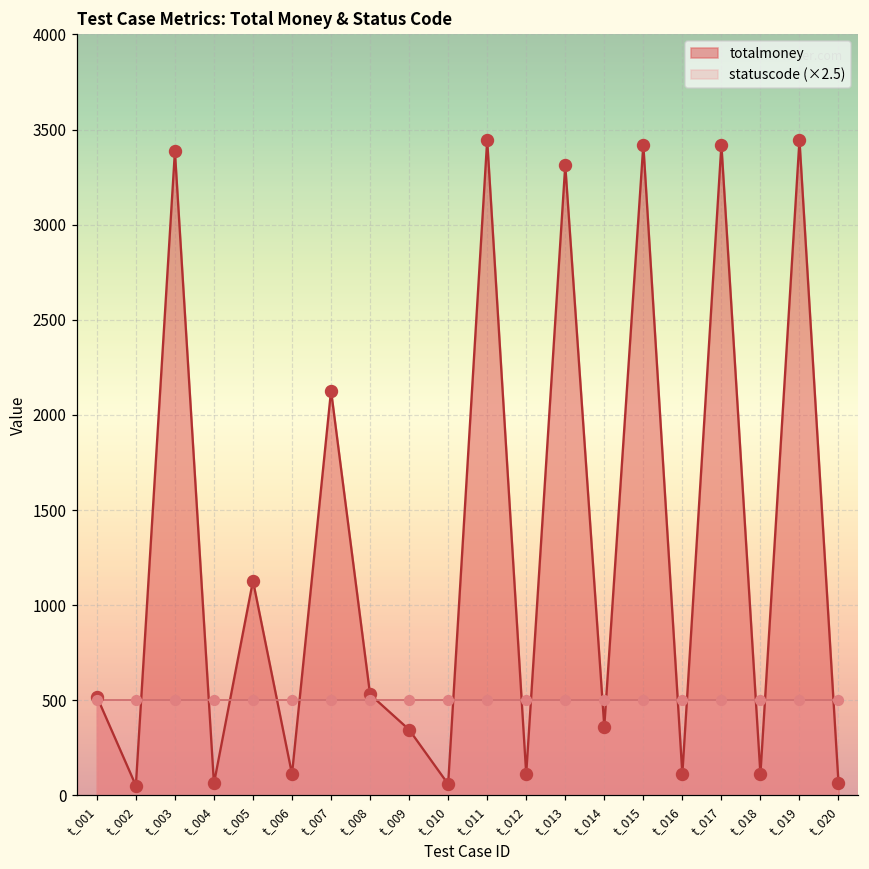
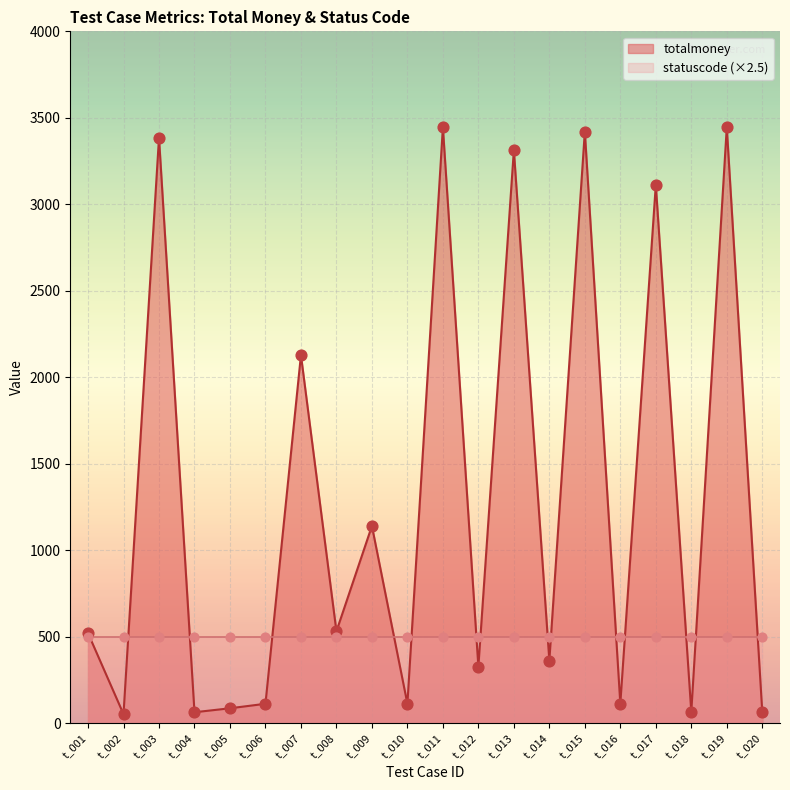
  {
    "totalmoney": {
      "t_001": 520,
      "t_002": 50,
      "t_003": 3390,
      "t_004": 60,
-     "t_005": 1130,
+     "t_005": 90,
      "t_006": 110,
      "t_007": 2130,
      "t_008": 530,
-     "t_009": 350,
-     "t_010": 60,
+     "t_009": 1140,
+     "t_010": 110,
      "t_011": 3450,
-     "t_012": 110,
+     "t_012": 330,
      "t_013": 3310,
      "t_014": 360,
      "t_015": 3420,
      "t_016": 110,
-     "t_017": 3420,
-     "t_018": 110,
+     "t_017": 3110,
+     "t_018": 60,
      "t_019": 3450,
      "t_020": 70
    },
    "statuscode (×2.5)": {
      "t_001": 500,
      "t_002": 500,
      "t_003": 500,
      "t_004": 500,
      "t_005": 500,
      "t_006": 500,
      "t_007": 500,
      "t_008": 500,
      "t_009": 500,
      "t_010": 500,
      "t_011": 500,
      "t_012": 500,
      "t_013": 500,
      "t_014": 500,
      "t_015": 500,
      "t_016": 500,
      "t_017": 500,
      "t_018": 500,
      "t_019": 500,
      "t_020": 500
    }
  }
